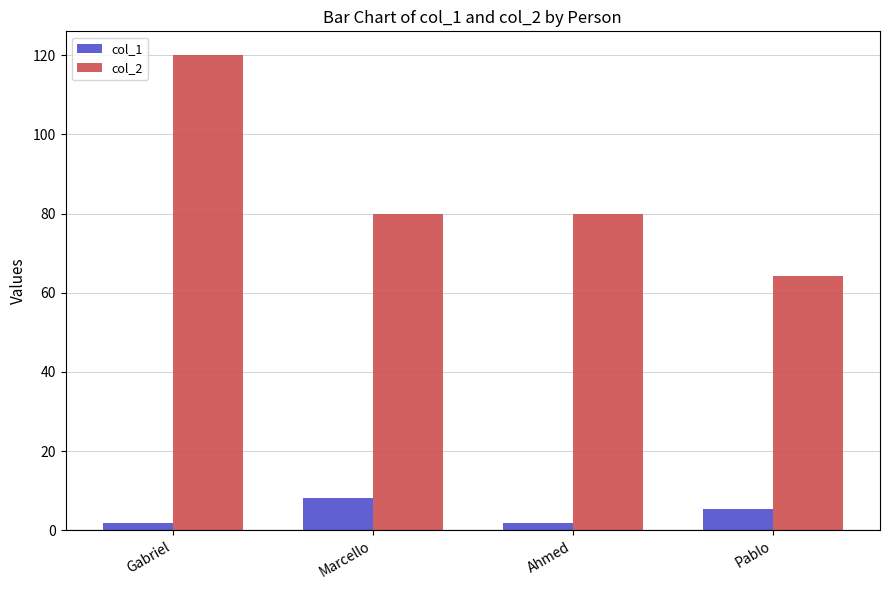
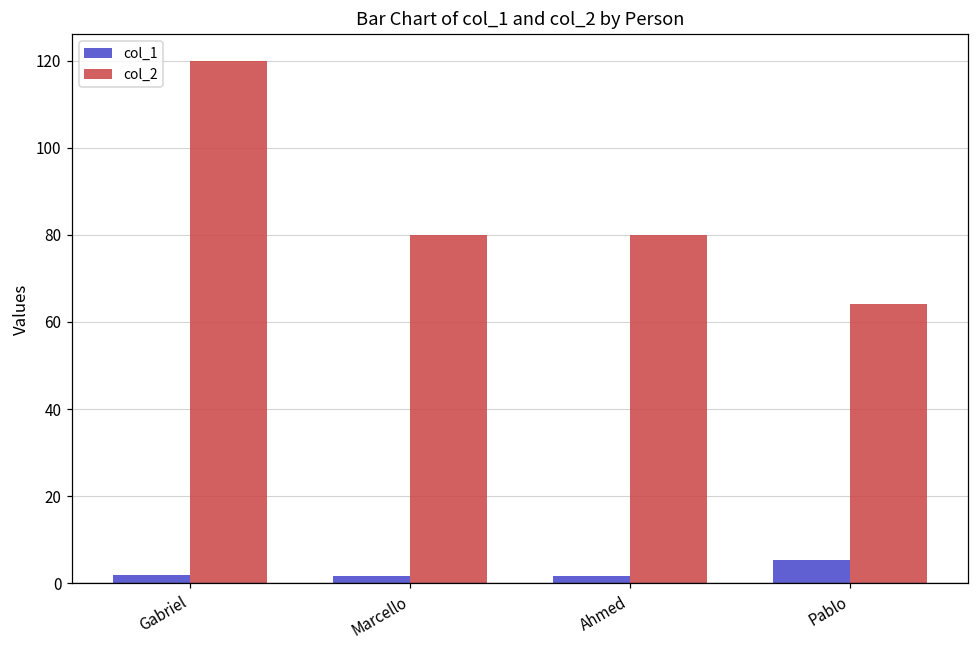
  {
    "col_1": {
      "Gabriel": 2,
-     "Marcello": 8,
+     "Marcello": 2,
      "Ahmed": 2,
      "Pablo": 5
    },
    "col_2": {
      "Gabriel": 120,
      "Marcello": 80,
      "Ahmed": 80,
      "Pablo": 64
    }
  }
